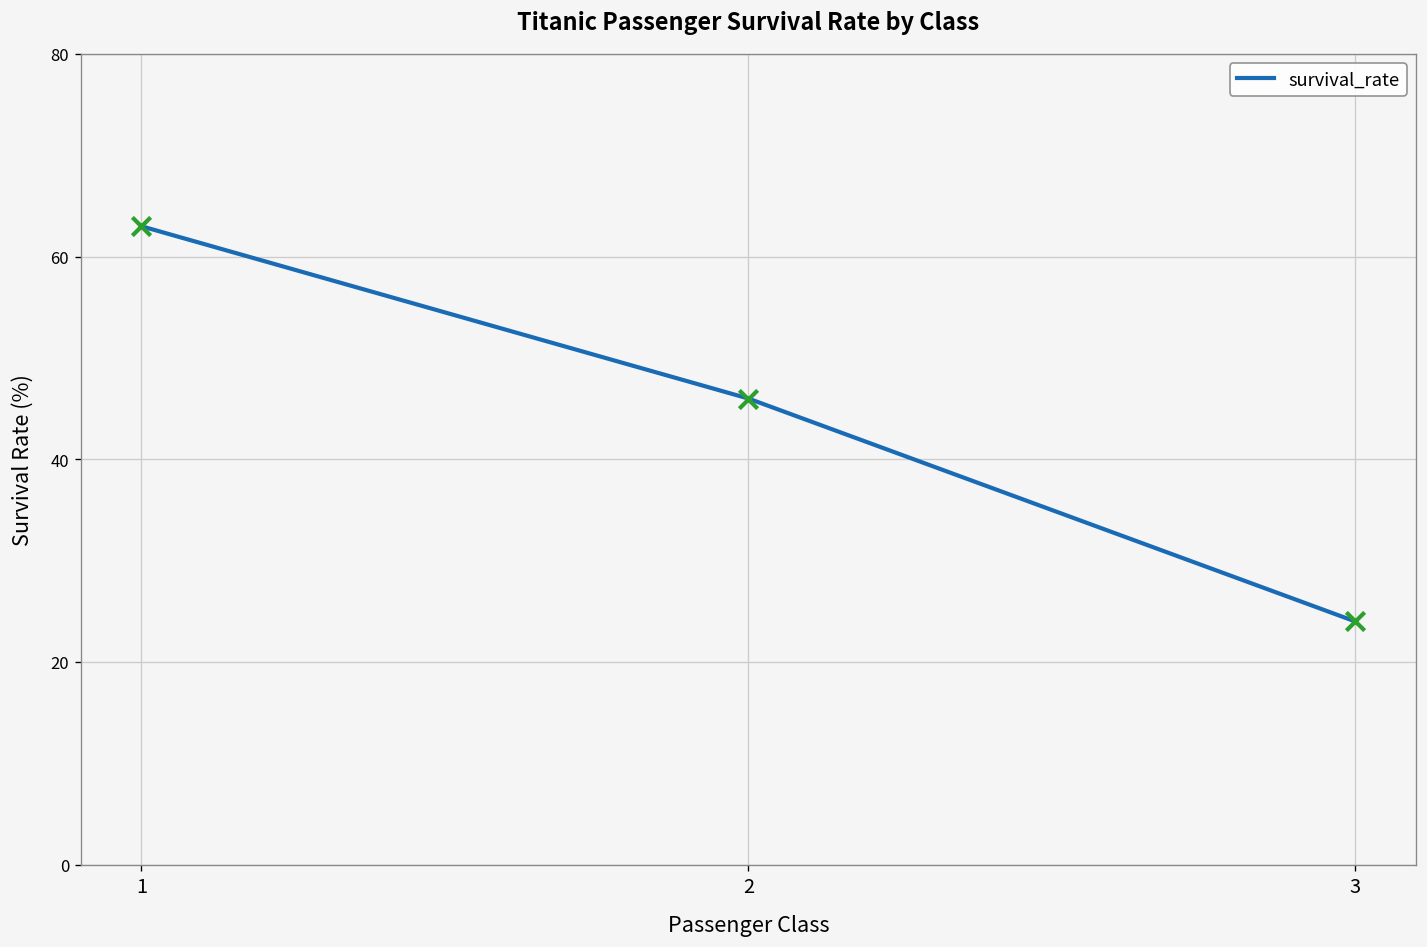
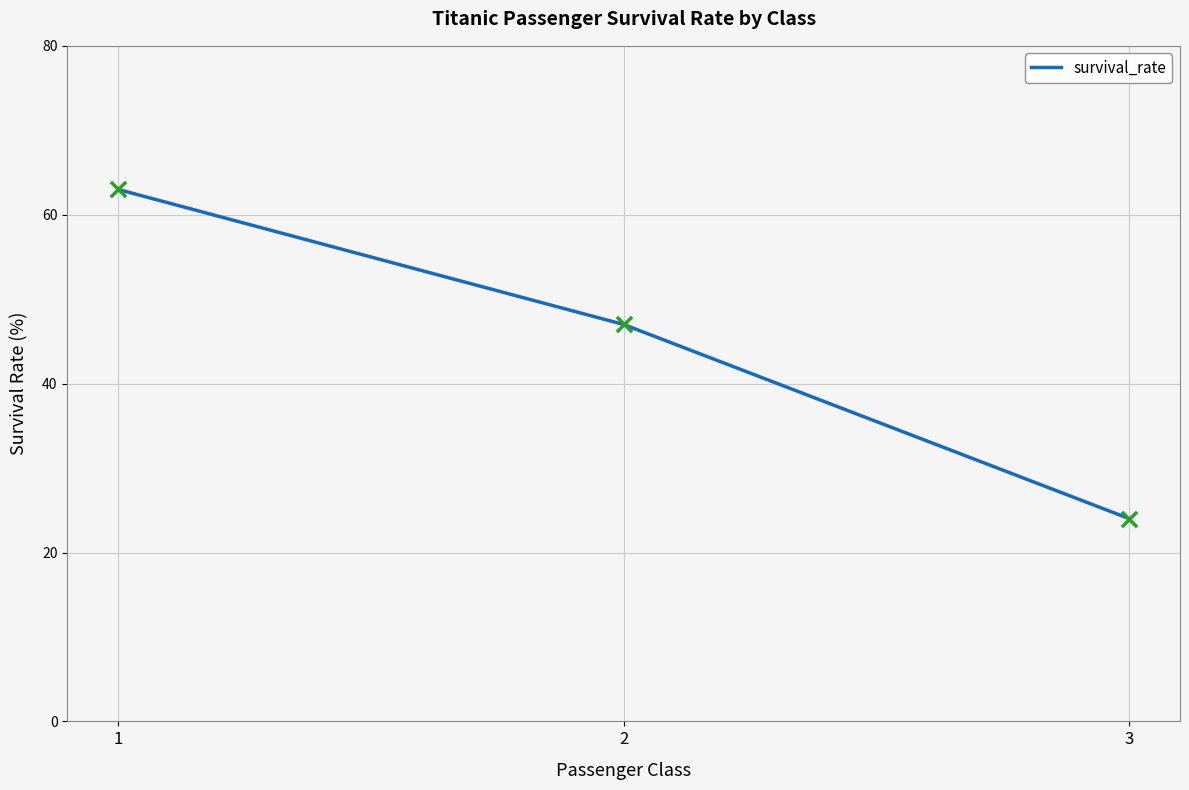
  {
    "1": 63,
-   "2": 46,
+   "2": 47,
    "3": 24
  }
